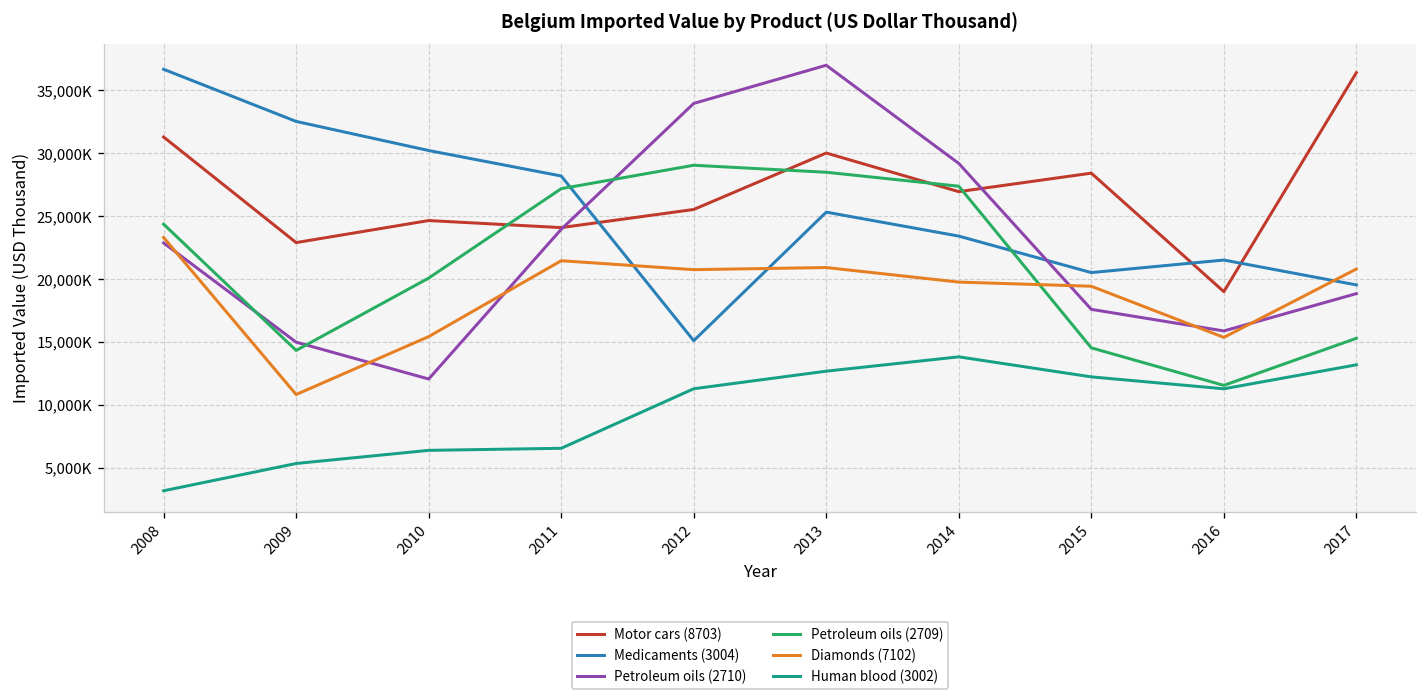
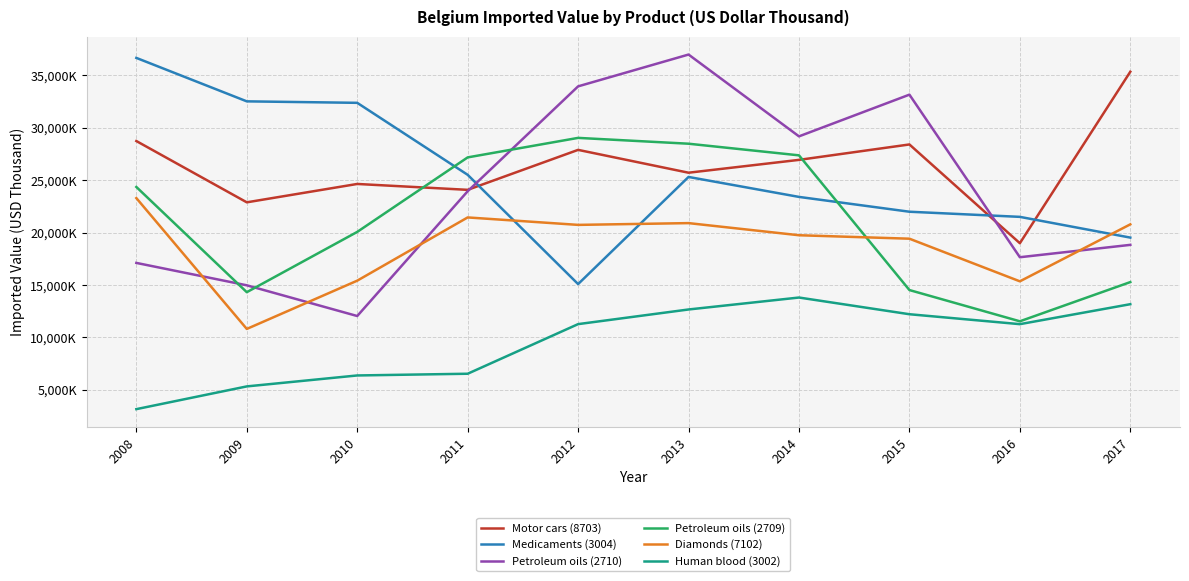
  {
    "Motor cars (8703)": {
-     "2008": "31,300,000",
+     "2008": "28,700,000",
      "2009": "22,900,000",
      "2010": "24,600,000",
-     "2012": "25,500,000",
-     "2013": "30,000,000",
+     "2012": "27,900,000",
+     "2013": "25,700,000",
      "2014": "26,900,000",
      "2015": "28,400,000",
      "2016": "19,000,000",
-     "2017": "36,400,000"
+     "2017": "35,400,000"
    },
    "Medicaments (3004)": {
      "2008": "36,700,000",
      "2009": "32,500,000",
-     "2010": "30,200,000",
-     "2011": "28,200,000",
+     "2010": "32,400,000",
+     "2011": "25,500,000",
      "2012": "15,100,000",
      "2013": "25,300,000",
      "2014": "23,400,000",
-     "2015": "20,500,000",
+     "2015": "22,000,000",
      "2016": "21,500,000",
      "2017": "19,500,000"
    },
    "Petroleum oils (2710)": {
-     "2008": "22,900,000",
+     "2008": "17,100,000",
      "2009": "15,000,000",
      "2010": "12,000,000",
      "2012": "34,000,000",
      "2013": "37,000,000",
      "2014": "29,200,000",
-     "2015": "17,600,000",
-     "2016": "15,900,000",
+     "2015": "33,200,000",
+     "2016": "17,700,000",
      "2017": "18,800,000"
    },
    "Diamonds (7102)": {
      "2008": "23,300,000",
      "2009": "10,800,000",
      "2010": "15,400,000",
      "2011": "21,500,000",
      "2012": "20,700,000",
      "2013": "20,900,000",
      "2014": "19,800,000",
      "2015": "19,400,000",
      "2016": "15,400,000",
      "2017": "20,800,000"
    }
  }
